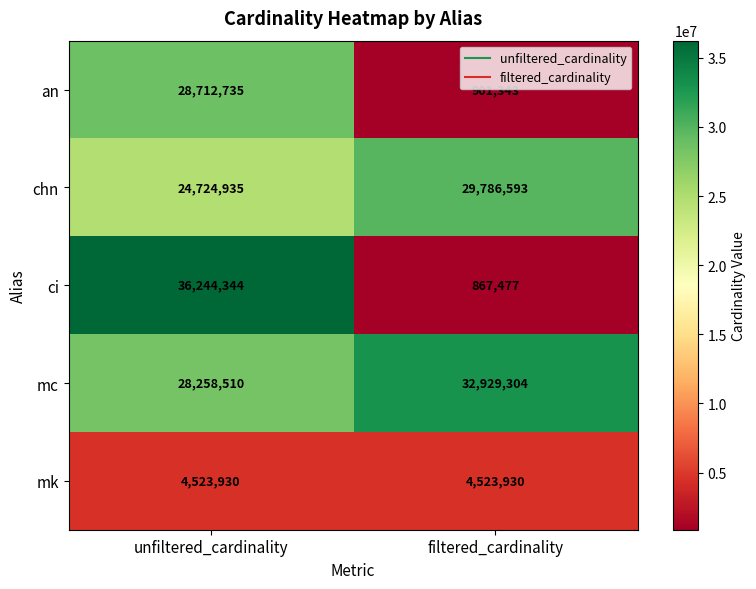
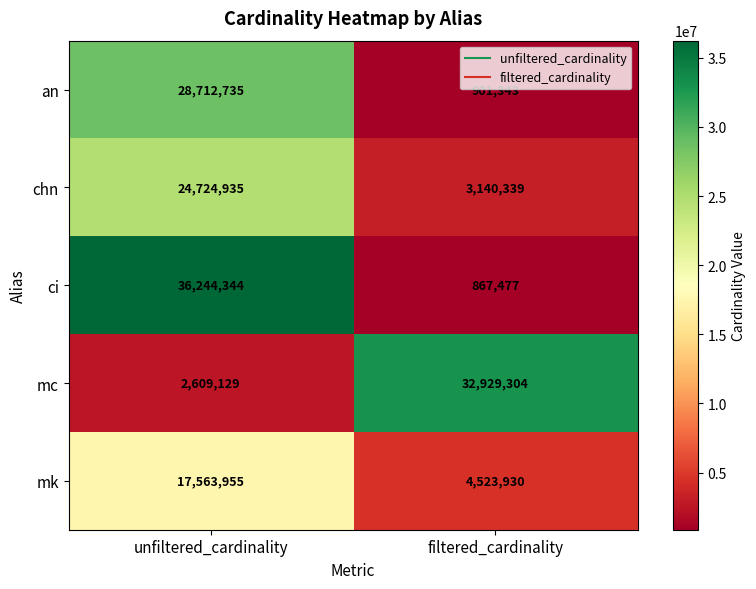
  {
    "an": {
      "unfiltered_cardinality": "28,712,735"
    },
    "chn": {
      "unfiltered_cardinality": "24,724,935",
-     "filtered_cardinality": "29,786,593"
+     "filtered_cardinality": "3,140,339"
    },
    "ci": {
      "unfiltered_cardinality": "36,244,344",
      "filtered_cardinality": "867,477"
    },
    "mc": {
-     "unfiltered_cardinality": "28,258,510",
+     "unfiltered_cardinality": "2,609,129",
      "filtered_cardinality": "32,929,304"
    },
    "mk": {
-     "unfiltered_cardinality": "4,523,930",
+     "unfiltered_cardinality": "17,563,955",
      "filtered_cardinality": "4,523,930"
    }
  }
